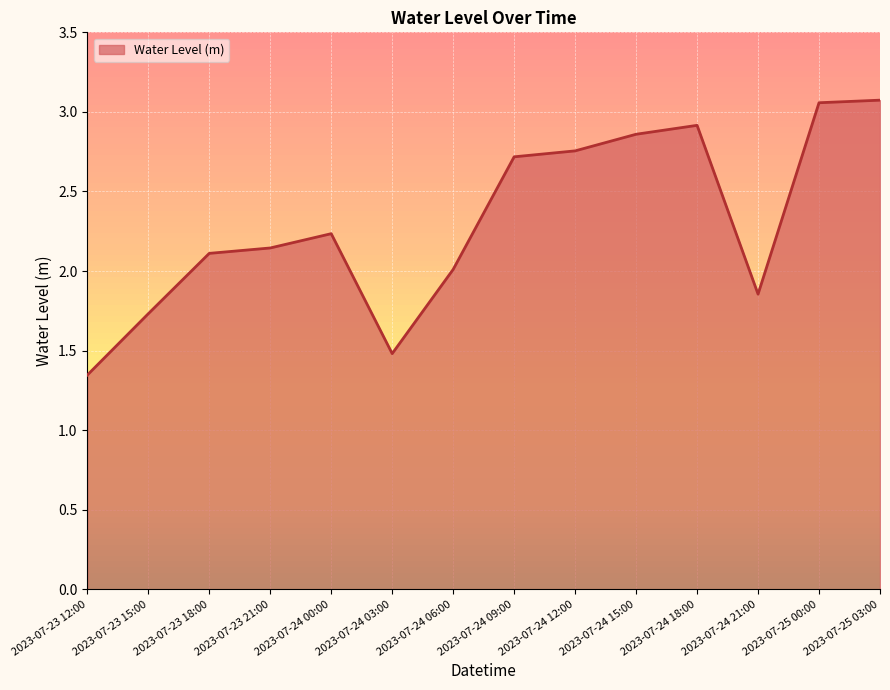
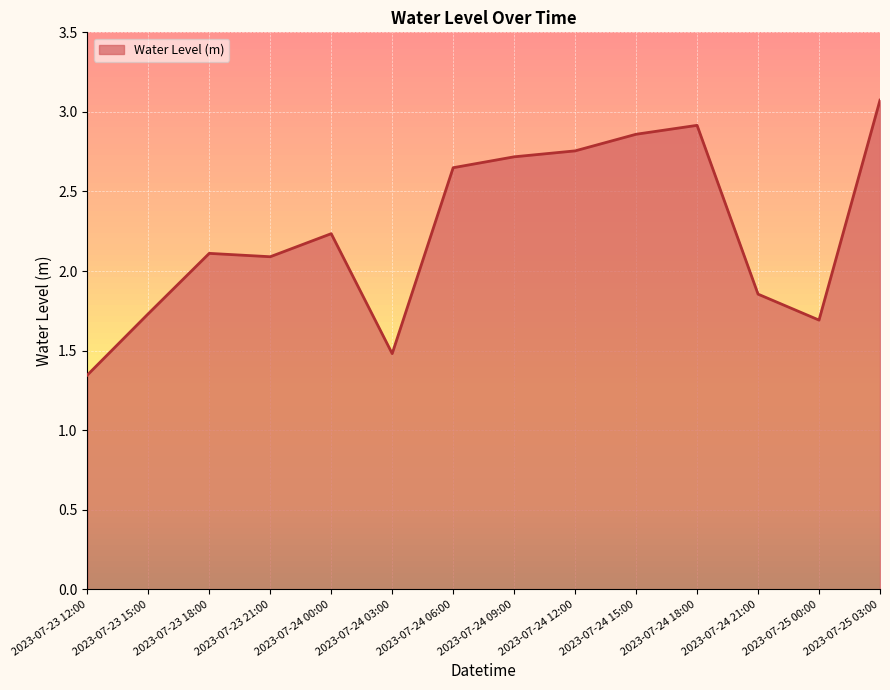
  {
    "2023-07-23 12:00": 1.35,
    "2023-07-23 15:00": 1.73,
    "2023-07-23 18:00": 2.11,
-   "2023-07-23 21:00": 2.15,
+   "2023-07-23 21:00": 2.09,
    "2023-07-24 00:00": 2.23,
    "2023-07-24 03:00": 1.48,
-   "2023-07-24 06:00": 2.01,
+   "2023-07-24 06:00": 2.65,
    "2023-07-24 09:00": 2.72,
    "2023-07-24 12:00": 2.76,
    "2023-07-24 15:00": 2.86,
    "2023-07-24 18:00": 2.92,
    "2023-07-24 21:00": 1.85,
-   "2023-07-25 00:00": 3.06,
+   "2023-07-25 00:00": 1.69,
    "2023-07-25 03:00": 3.07
  }
